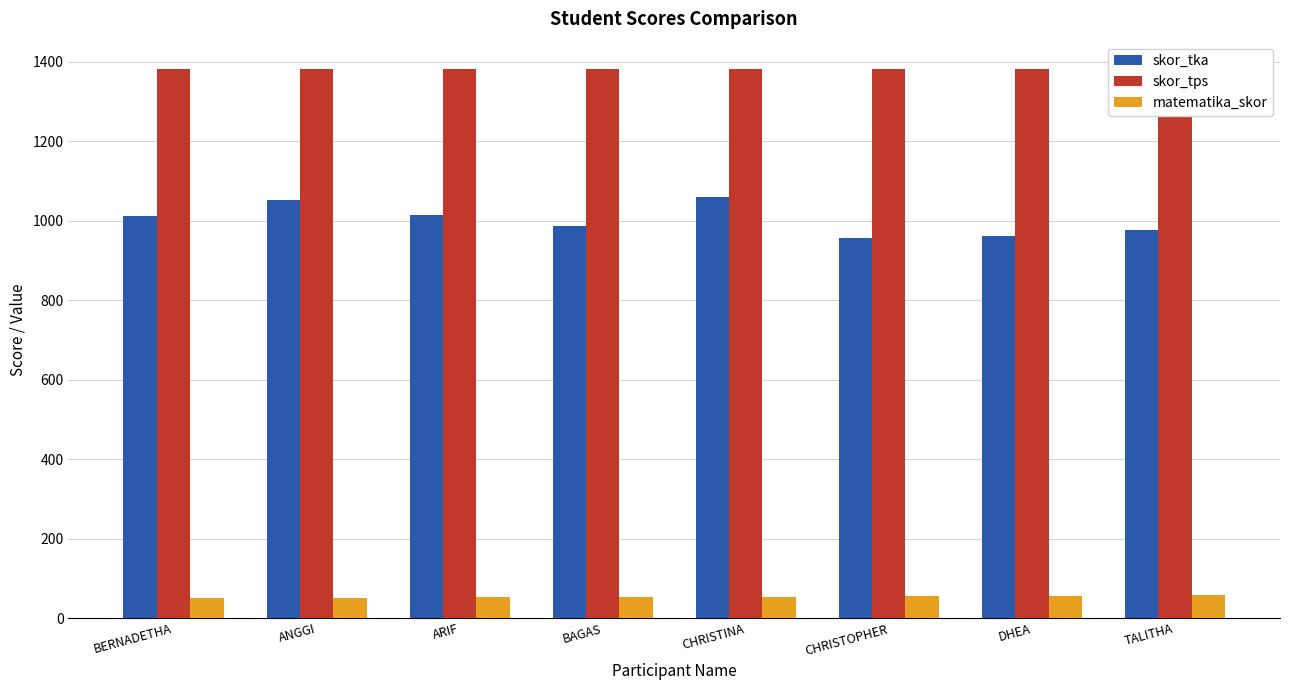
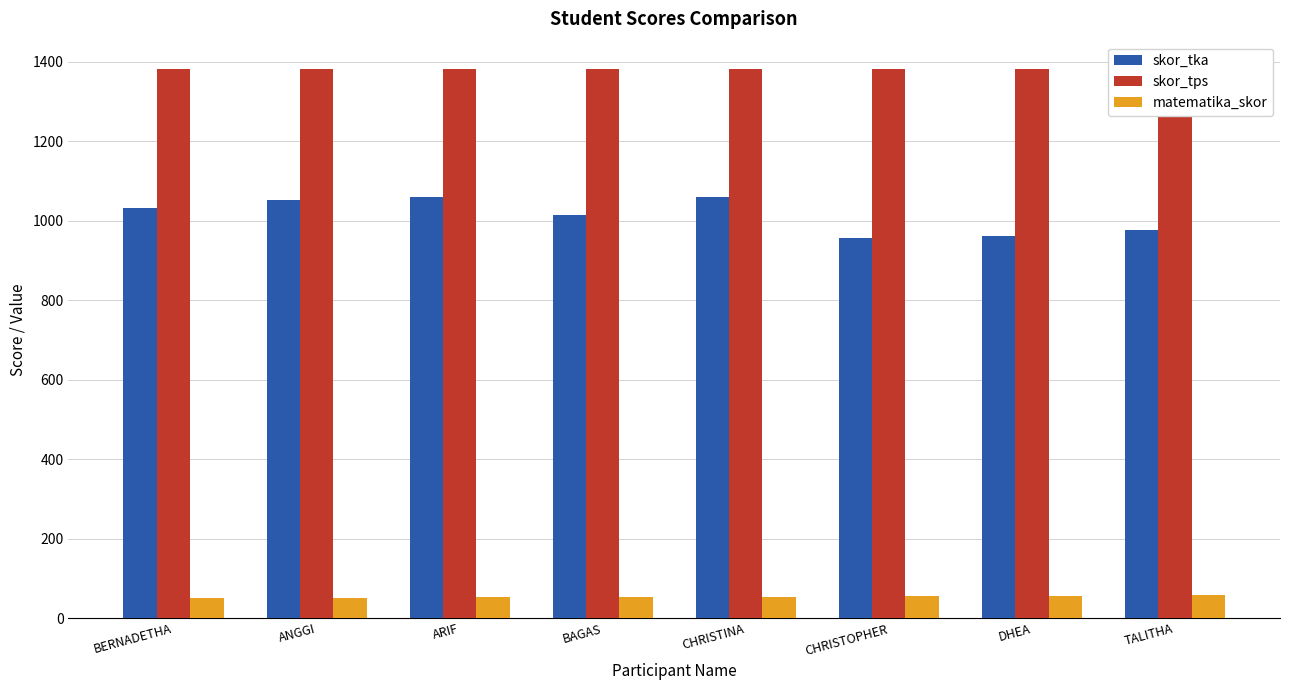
  {
    "skor_tka": {
-     "BERNADETHA": 1010,
+     "BERNADETHA": 1030,
      "ANGGI": 1050,
-     "ARIF": 1010,
-     "BAGAS": 990,
+     "ARIF": 1060,
+     "BAGAS": 1020,
      "CHRISTINA": 1060,
      "CHRISTOPHER": 960,
      "DHEA": 960,
      "TALITHA": 980
    },
    "skor_tps": {
      "BERNADETHA": 1380,
      "ANGGI": 1380,
      "ARIF": 1380,
      "BAGAS": 1380,
      "CHRISTINA": 1380,
      "CHRISTOPHER": 1380,
      "DHEA": 1380
    },
    "matematika_skor": {
      "BERNADETHA": 50,
      "ANGGI": 50,
      "ARIF": 50,
      "BAGAS": 50,
      "CHRISTINA": 50,
      "CHRISTOPHER": 60,
      "DHEA": 60,
      "TALITHA": 60
    }
  }
